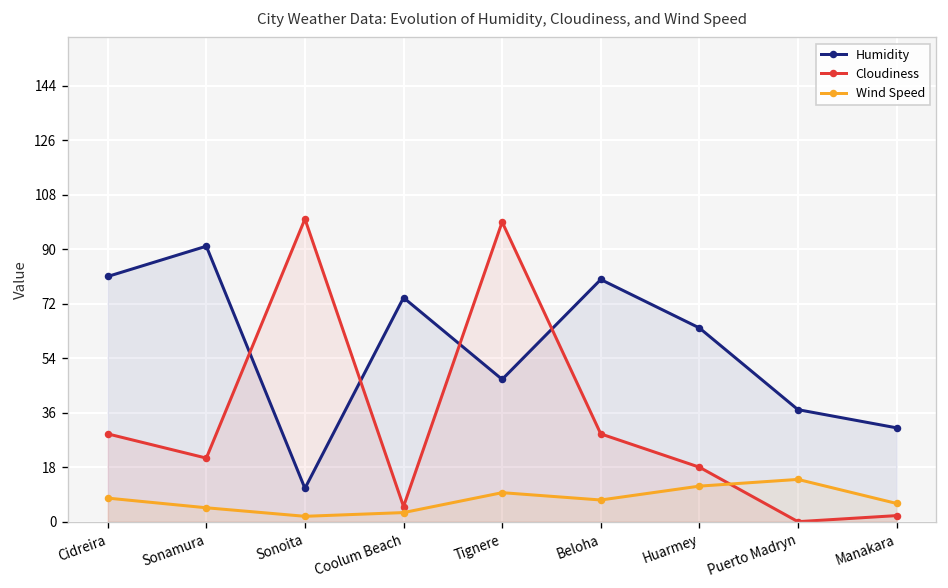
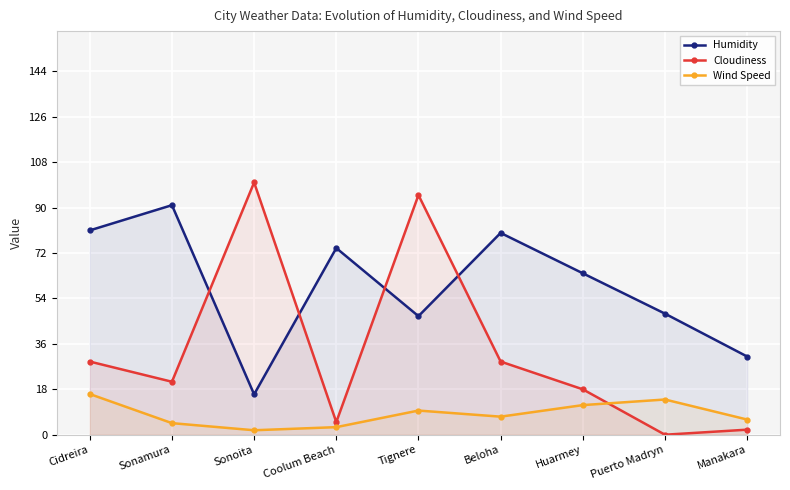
  {
    "Humidity": {
      "Cidreira": 81,
      "Sonamura": 91,
-     "Sonoita": 11,
+     "Sonoita": 16,
      "Coolum Beach": 74,
      "Tignere": 47,
      "Beloha": 80,
      "Huarmey": 64,
-     "Puerto Madryn": 37,
+     "Puerto Madryn": 48,
      "Manakara": 31
    },
    "Cloudiness": {
      "Cidreira": 29,
      "Sonamura": 21,
      "Sonoita": 100,
      "Coolum Beach": 5,
-     "Tignere": 99,
+     "Tignere": 95,
      "Beloha": 29,
      "Huarmey": 18,
      "Puerto Madryn": 0,
      "Manakara": 2
    },
    "Wind Speed": {
-     "Cidreira": 8,
+     "Cidreira": 16,
      "Sonamura": 5,
      "Sonoita": 2,
      "Coolum Beach": 3,
      "Tignere": 10,
      "Beloha": 7,
      "Huarmey": 12,
      "Puerto Madryn": 14,
      "Manakara": 6
    }
  }
